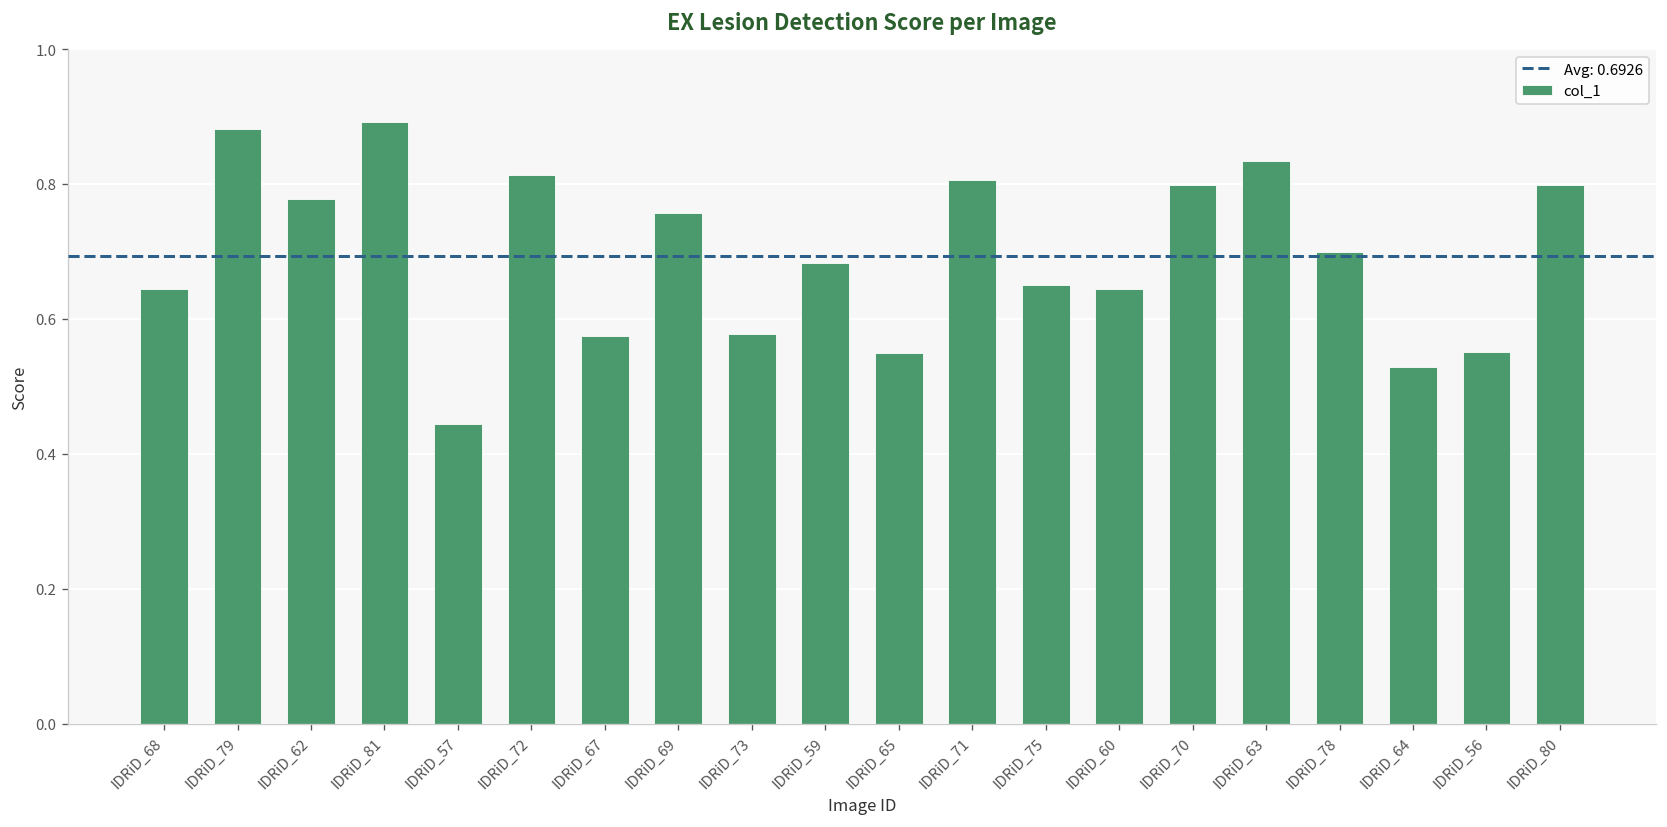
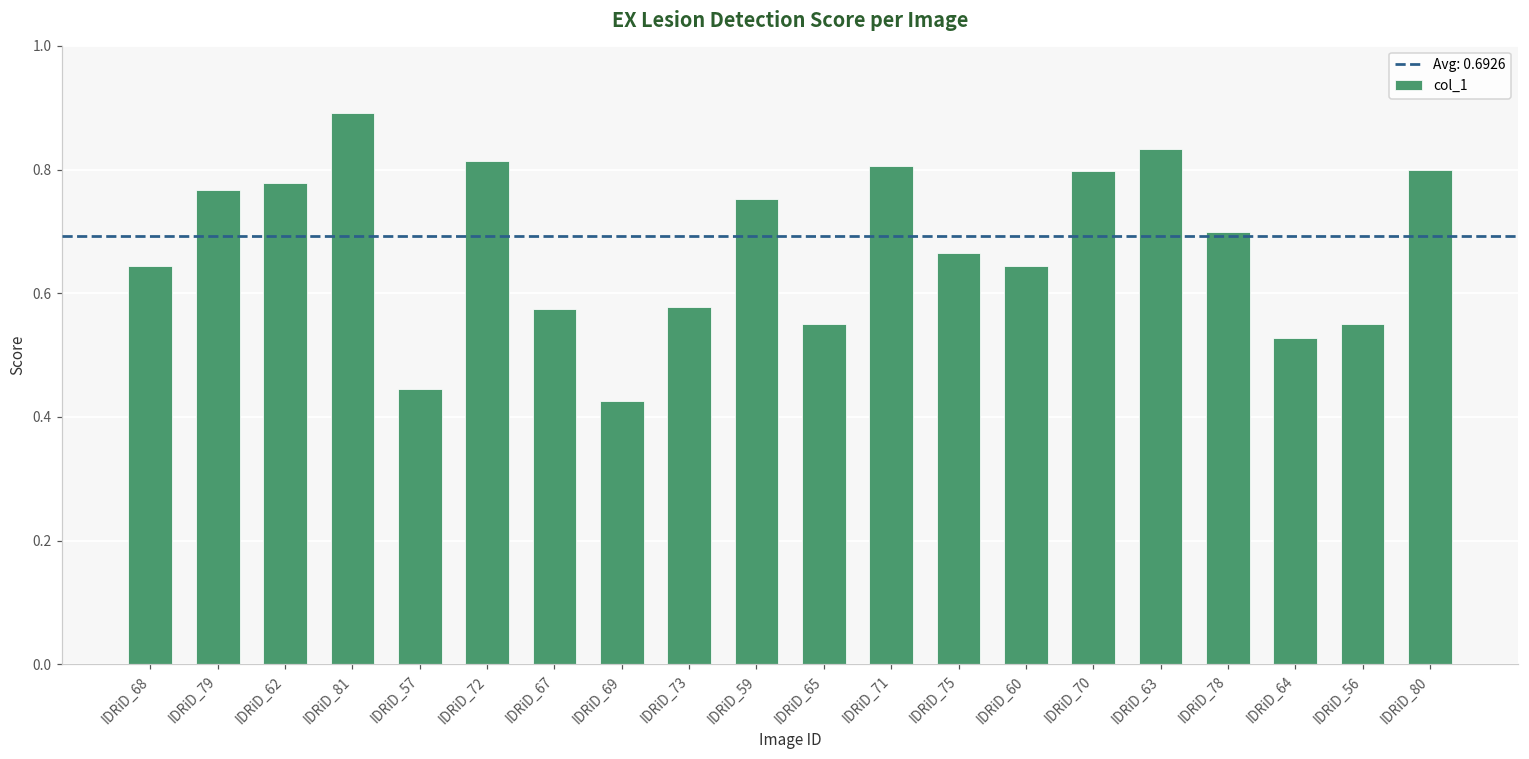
  {
    "IDRiD_68": 0.64,
-   "IDRiD_79": 0.88,
+   "IDRiD_79": 0.77,
    "IDRiD_62": 0.78,
    "IDRiD_81": 0.89,
    "IDRiD_57": 0.44,
    "IDRiD_72": 0.81,
    "IDRiD_67": 0.57,
-   "IDRiD_69": 0.76,
+   "IDRiD_69": 0.43,
    "IDRiD_73": 0.58,
-   "IDRiD_59": 0.68,
+   "IDRiD_59": 0.75,
    "IDRiD_65": 0.55,
    "IDRiD_71": 0.81,
-   "IDRiD_75": 0.65,
+   "IDRiD_75": 0.66,
    "IDRiD_60": 0.64,
    "IDRiD_70": 0.80,
    "IDRiD_63": 0.83,
    "IDRiD_78": 0.70,
    "IDRiD_64": 0.53,
    "IDRiD_56": 0.55,
    "IDRiD_80": 0.80
  }
